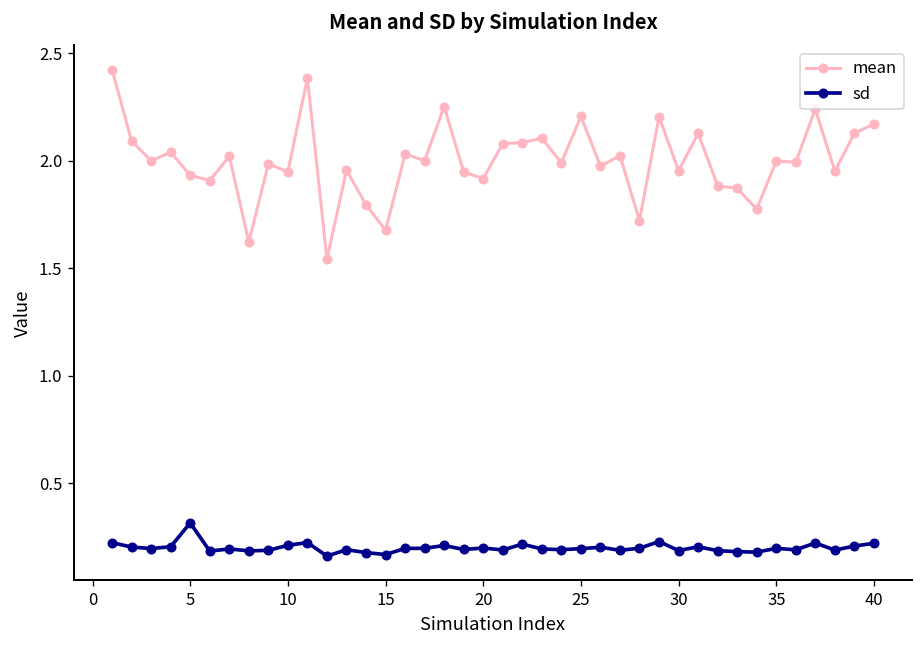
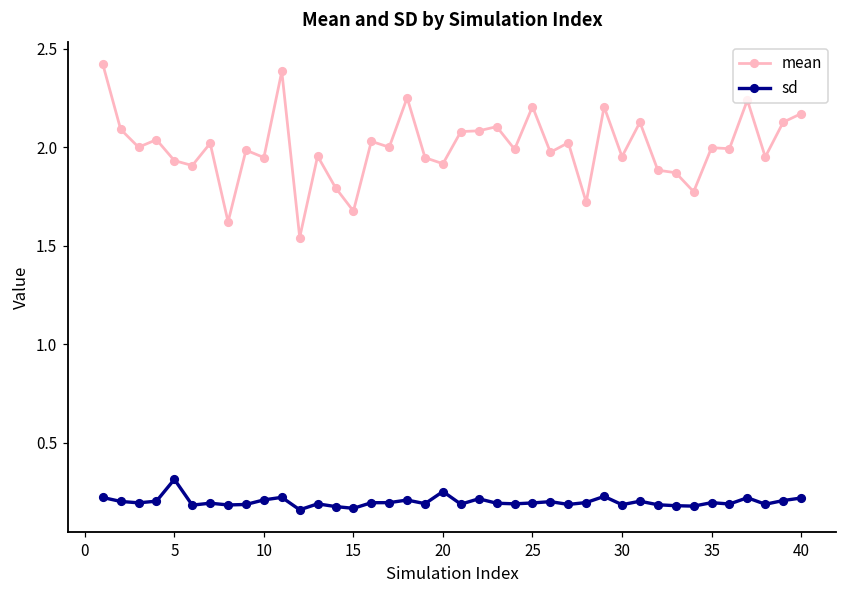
  {
    "mean": {
      "5": 1.93,
      "10": 1.95,
      "15": 1.68,
      "20": 1.92,
      "25": 2.21,
      "30": 1.95,
      "35": 2.00,
      "40": 2.17
    },
    "sd": {
      "5": 0.32,
      "10": 0.21,
      "15": 0.17,
-     "20": 0.20,
+     "20": 0.25,
      "25": 0.20,
      "30": 0.19,
      "35": 0.20,
      "40": 0.22
    }
  }
